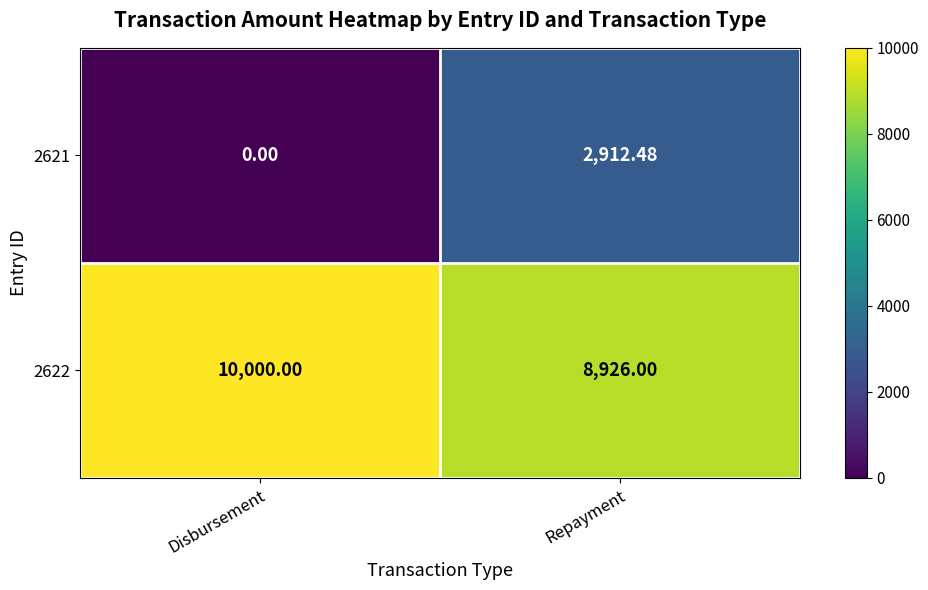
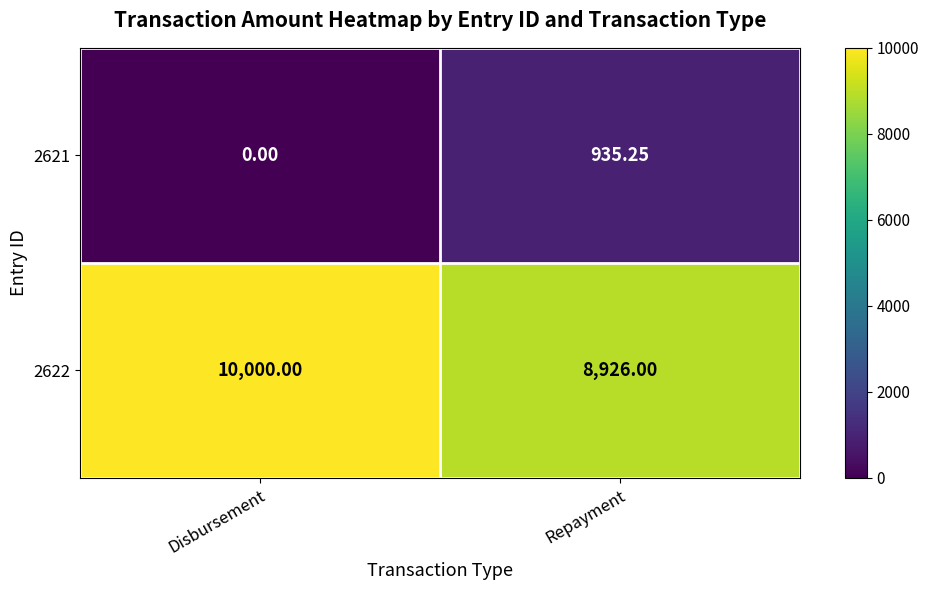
  {
    "2621": {
      "Disbursement": "0.00",
-     "Repayment": "2,912.48"
+     "Repayment": "935.25"
    },
    "2622": {
      "Disbursement": "10,000.00",
      "Repayment": "8,926.00"
    }
  }
